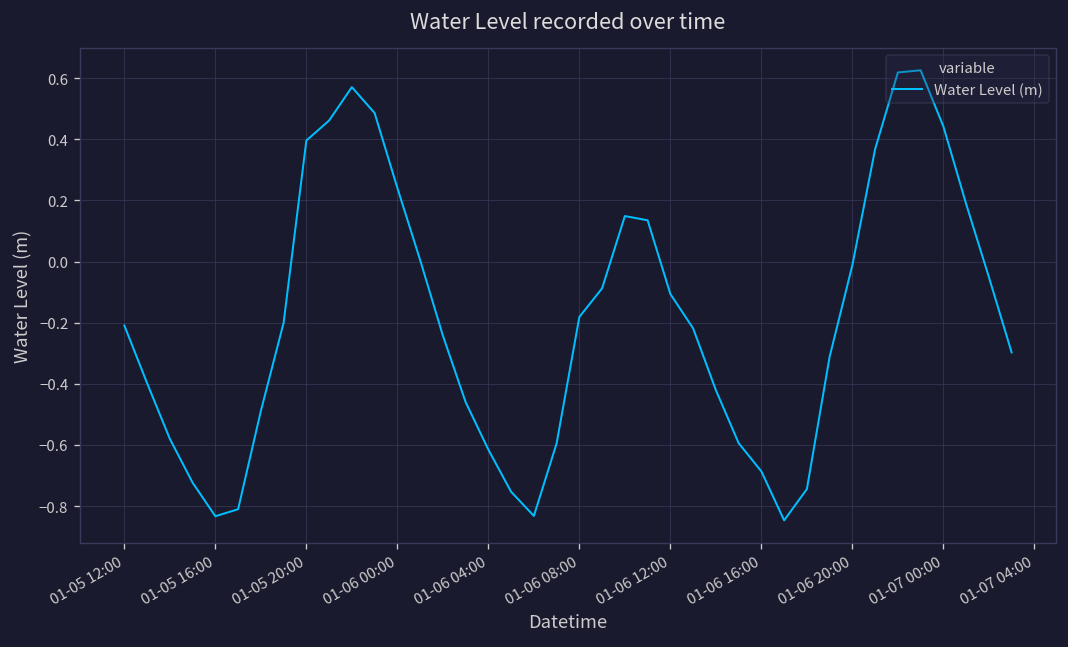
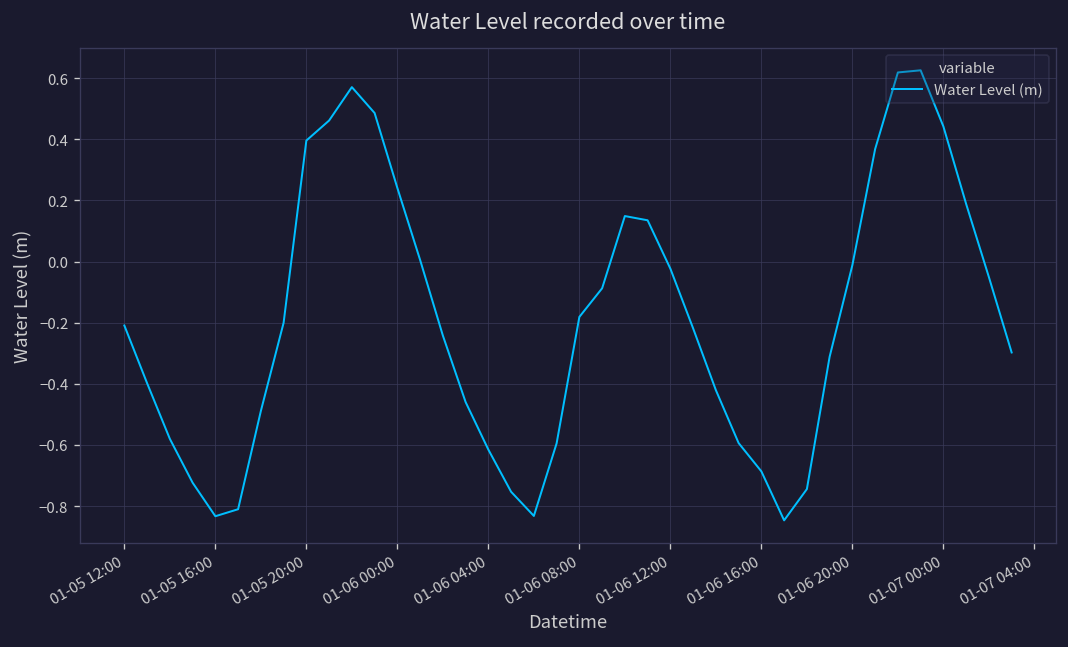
  {
    "01-05 12:00": -0.21,
    "01-05 16:00": -0.83,
    "01-05 20:00": 0.40,
    "01-06 00:00": 0.24,
    "01-06 04:00": -0.62,
    "01-06 08:00": -0.18,
-   "01-06 12:00": -0.11,
+   "01-06 12:00": -0.02,
    "01-06 16:00": -0.69,
    "01-06 20:00": -0.01,
    "01-07 00:00": 0.44
  }
